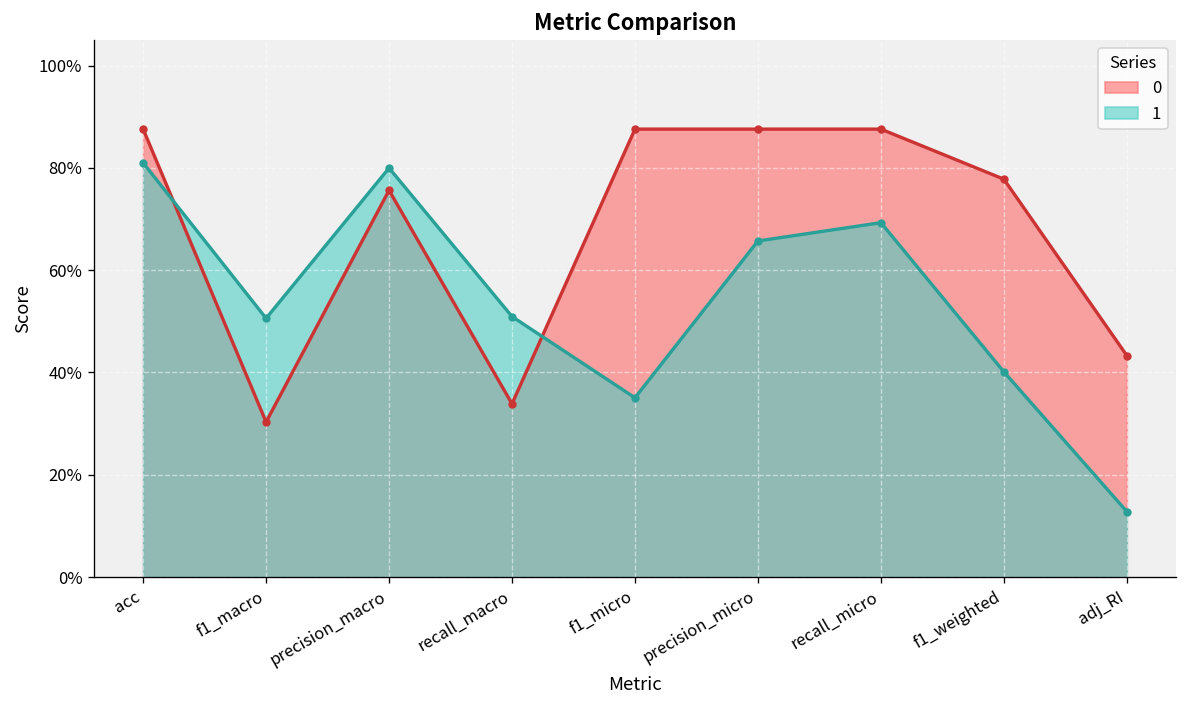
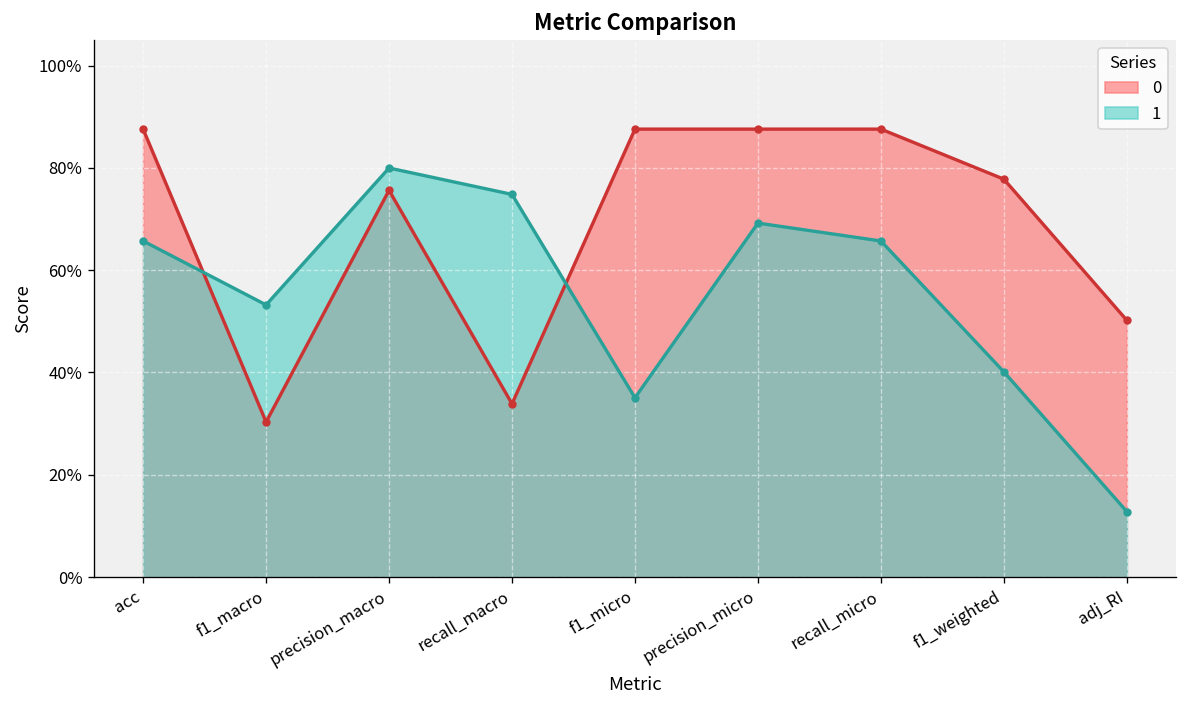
  {
    "0": {
      "acc": "88%",
      "f1_macro": "30%",
      "precision_macro": "76%",
      "recall_macro": "34%",
      "f1_micro": "88%",
      "precision_micro": "88%",
      "recall_micro": "88%",
      "f1_weighted": "78%",
-     "adj_RI": "43%"
+     "adj_RI": "50%"
    },
    "1": {
-     "acc": "81%",
-     "f1_macro": "51%",
+     "acc": "66%",
+     "f1_macro": "53%",
      "precision_macro": "80%",
-     "recall_macro": "51%",
+     "recall_macro": "75%",
      "f1_micro": "35%",
-     "precision_micro": "66%",
-     "recall_micro": "69%",
+     "precision_micro": "69%",
+     "recall_micro": "66%",
      "f1_weighted": "40%",
      "adj_RI": "13%"
    }
  }
